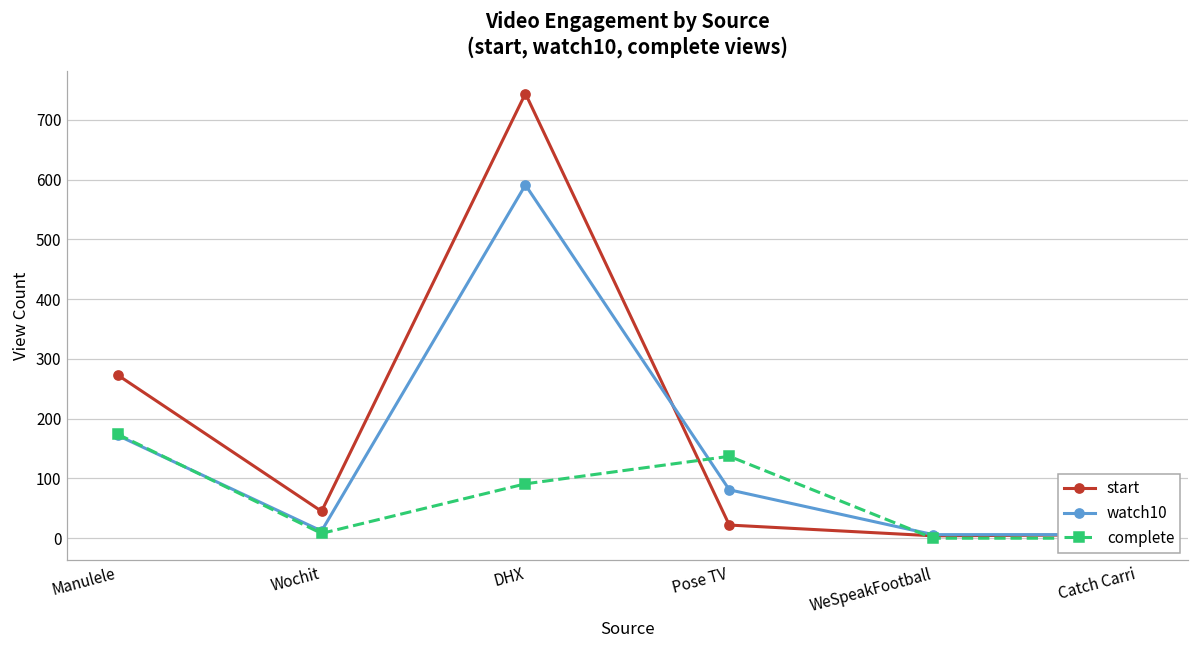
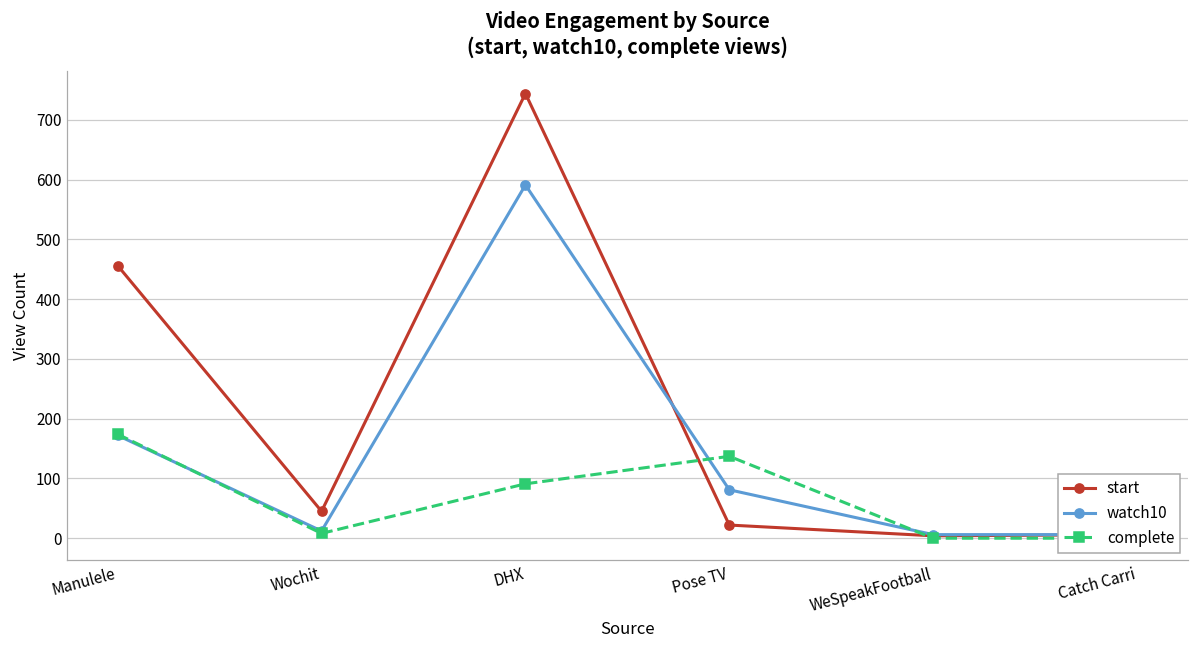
  {
    "start": {
-     "Manulele": 270,
+     "Manulele": 460,
      "Wochit": 50,
      "DHX": 740,
      "Pose TV": 20
    },
    "watch10": {
      "DHX": 590,
      "Pose TV": 80
    },
    "complete": {
      "DHX": 90,
      "Pose TV": 140
    }
  }
